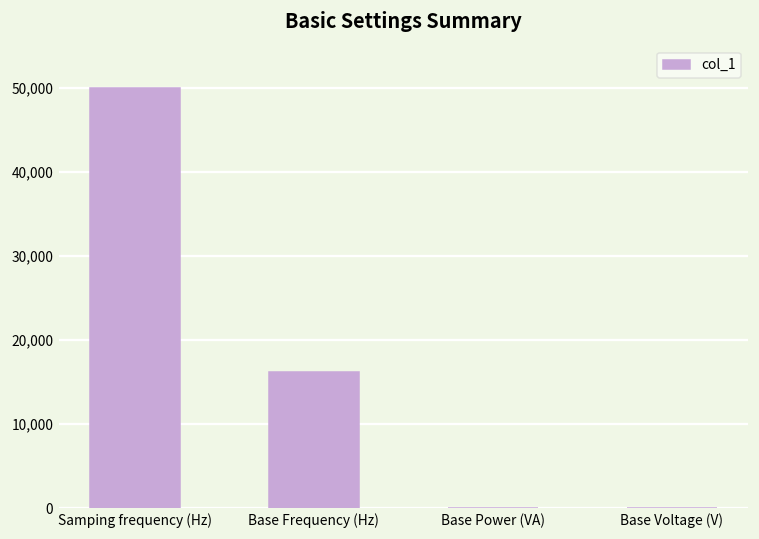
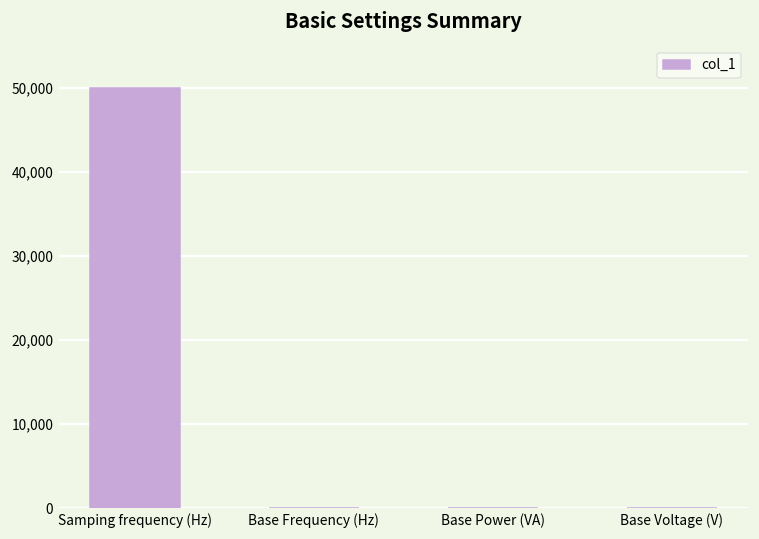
  {
    "Samping frequency (Hz)": "50,000",
-   "Base Frequency (Hz)": "16,000"
+   "Base Frequency (Hz)": "0"
  }
